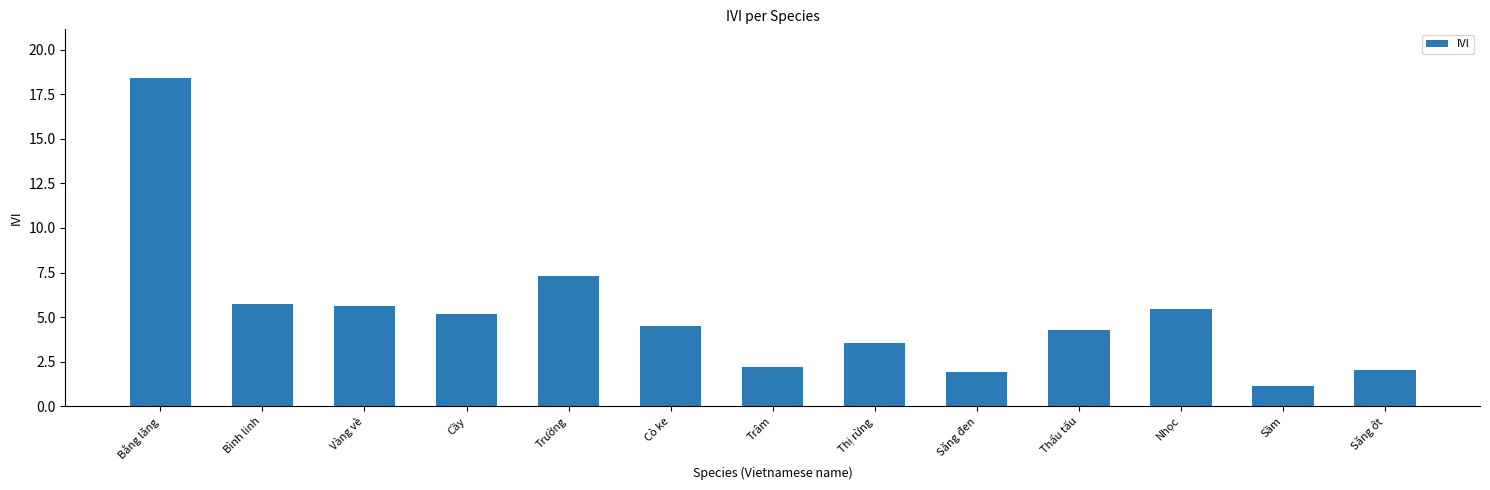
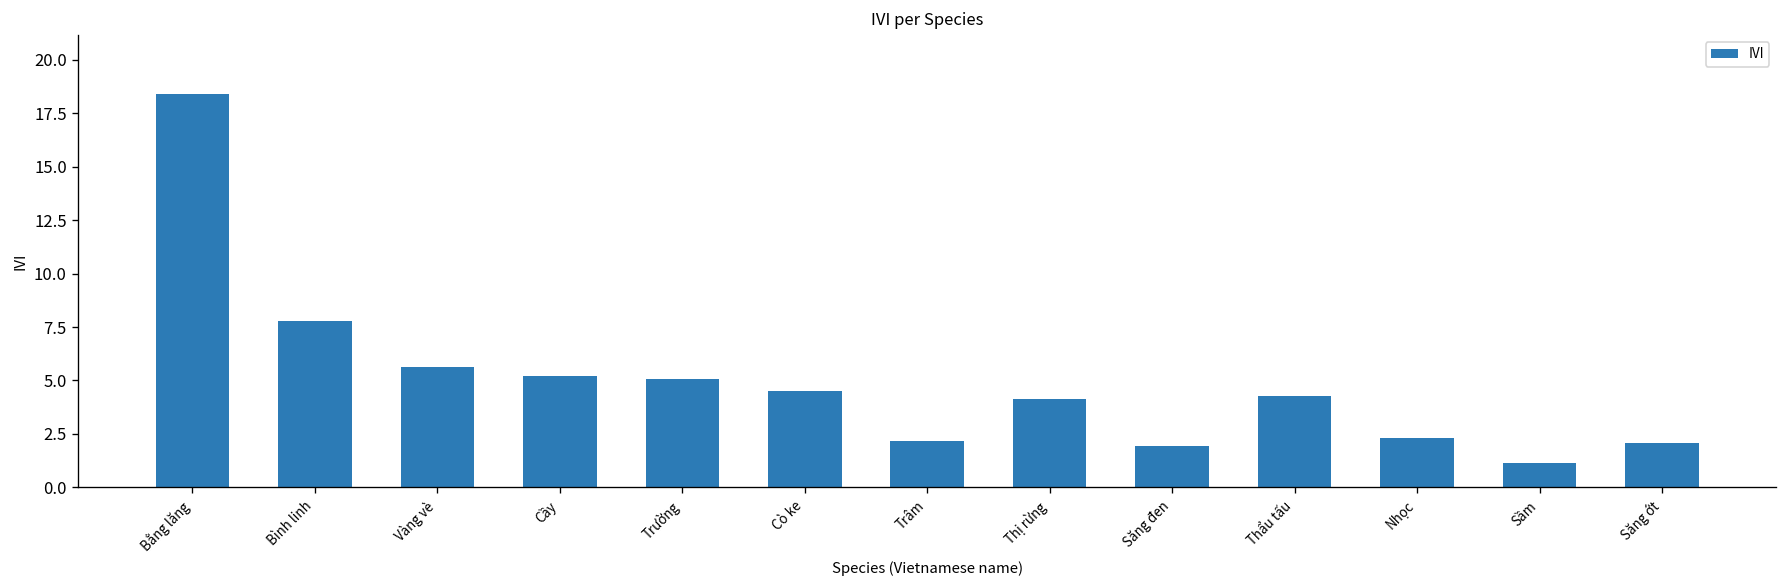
  {
    "Bằng lăng": 18.4,
-   "Bình linh": 5.7,
+   "Bình linh": 7.8,
    "Vàng vè": 5.6,
    "Cầy": 5.2,
-   "Trường": 7.3,
+   "Trường": 5.1,
    "Cò ke": 4.5,
    "Trâm": 2.2,
-   "Thị rừng": 3.5,
+   "Thị rừng": 4.1,
    "Săng đen": 1.9,
    "Thẩu tấu": 4.3,
-   "Nhọc": 5.4,
+   "Nhọc": 2.3,
    "Sầm": 1.1,
    "Săng ớt": 2.1
  }
